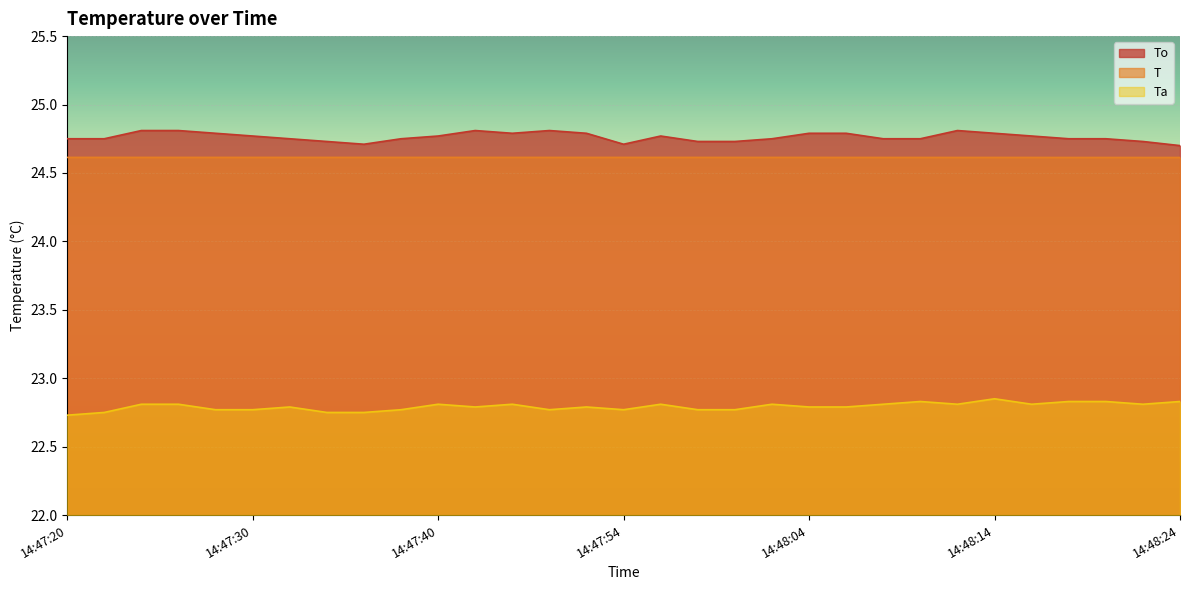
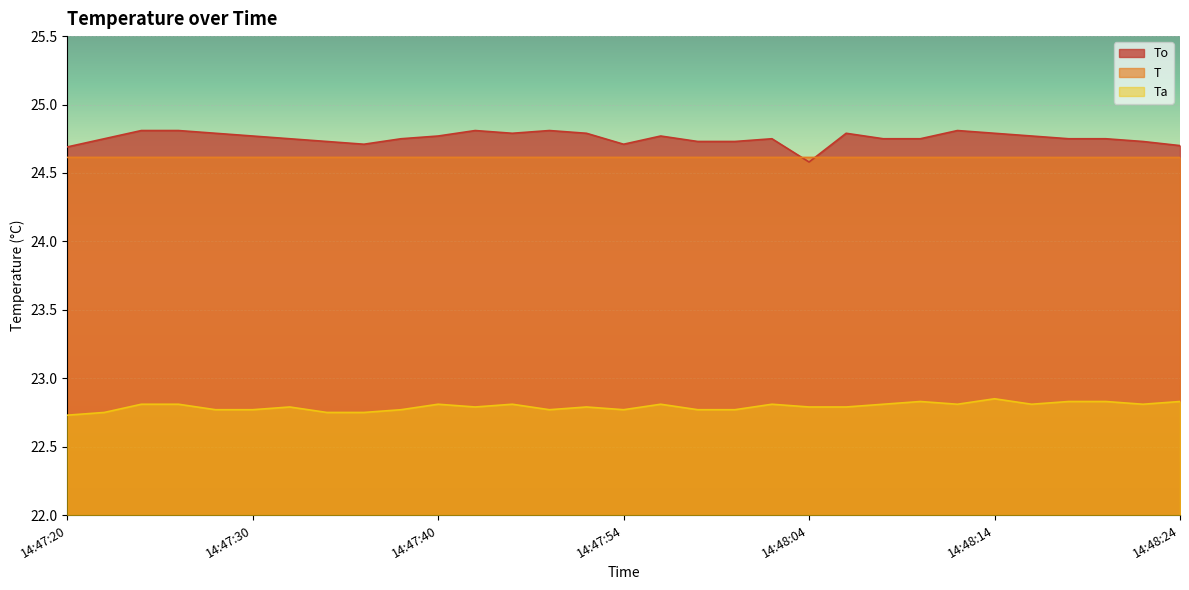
  {
    "To": {
-     "14:47:20": 24.75,
+     "14:47:20": 24.69,
      "14:47:30": 24.77,
      "14:47:40": 24.77,
      "14:47:54": 24.71,
-     "14:48:04": 24.79,
+     "14:48:04": 24.58,
      "14:48:14": 24.79,
      "14:48:24": 24.70
    }
  }
